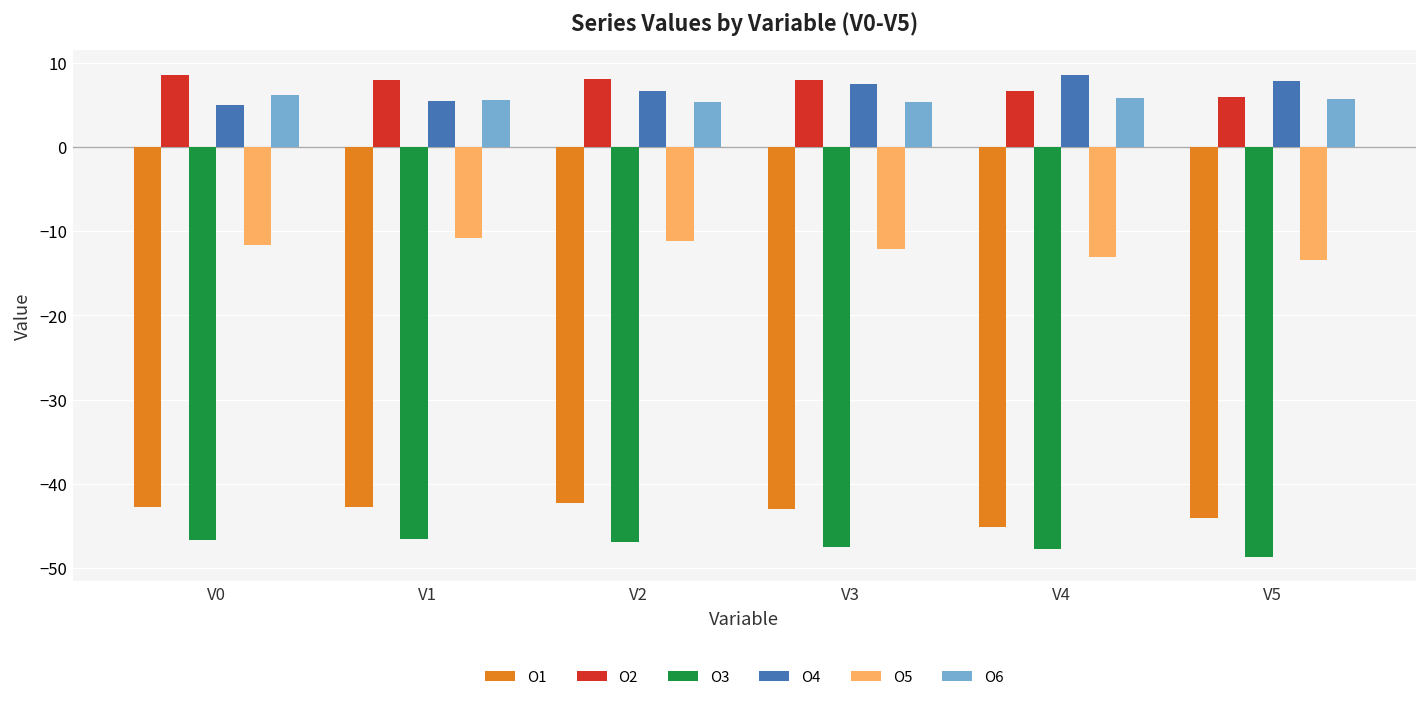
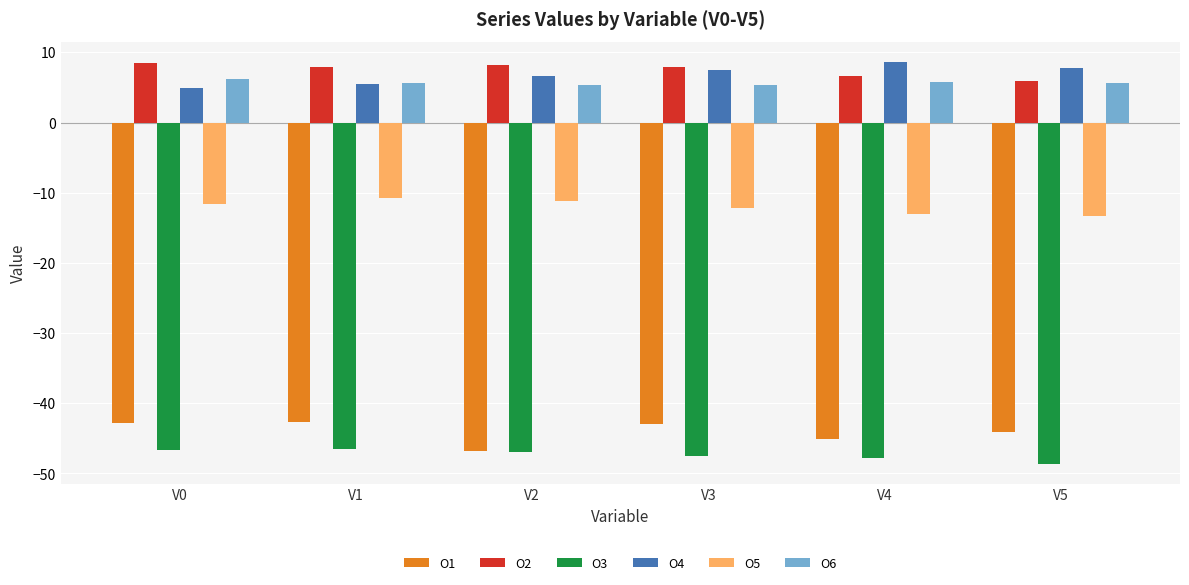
  {
    "O1": {
      "V0": -43,
      "V1": -43,
-     "V2": -42,
+     "V2": -47,
      "V3": -43,
      "V4": -45,
      "V5": -44
    },
    "O2": {
      "V0": 9,
      "V1": 8,
      "V2": 8,
      "V3": 8,
      "V4": 7,
      "V5": 6
    },
    "O3": {
      "V0": -47,
      "V1": -46,
      "V2": -47,
      "V3": -48,
      "V4": -48,
      "V5": -49
    },
    "O4": {
      "V0": 5,
      "V1": 5,
      "V2": 7,
      "V3": 7,
      "V4": 9,
      "V5": 8
    },
    "O5": {
      "V0": -12,
      "V1": -11,
      "V2": -11,
      "V3": -12,
      "V4": -13,
      "V5": -13
    },
    "O6": {
      "V0": 6,
      "V1": 6,
      "V2": 5,
      "V3": 5,
      "V4": 6,
      "V5": 6
    }
  }
